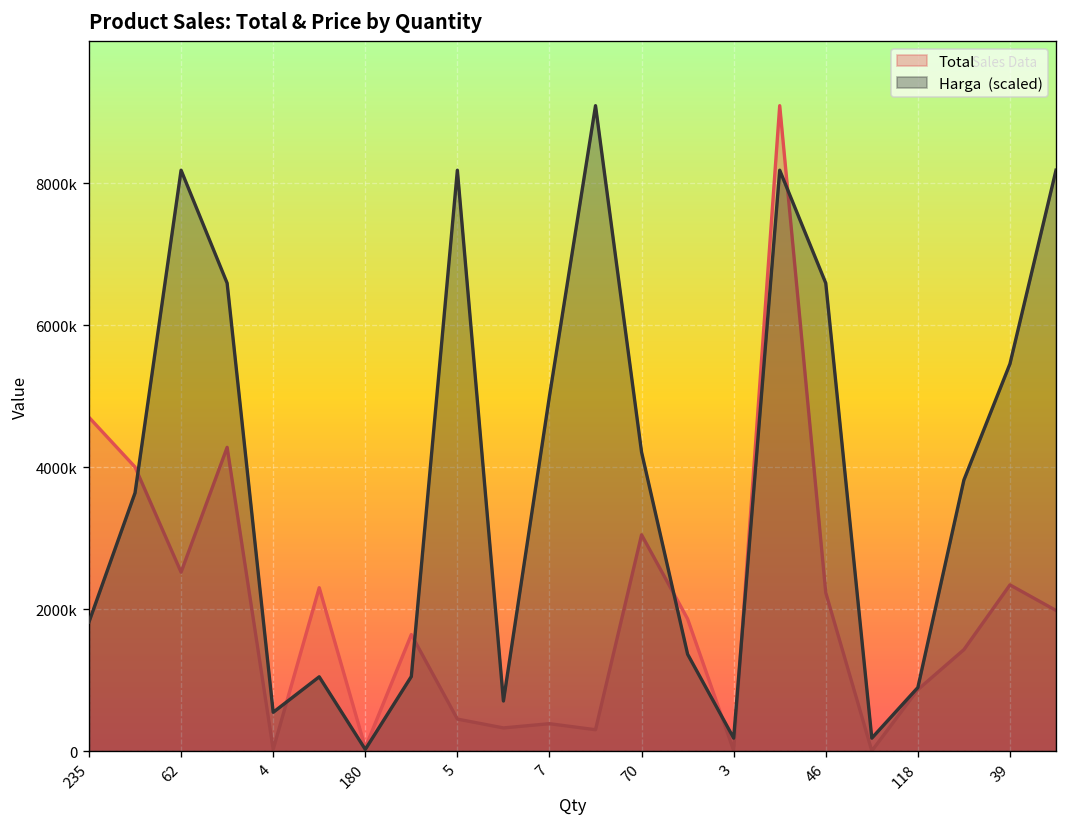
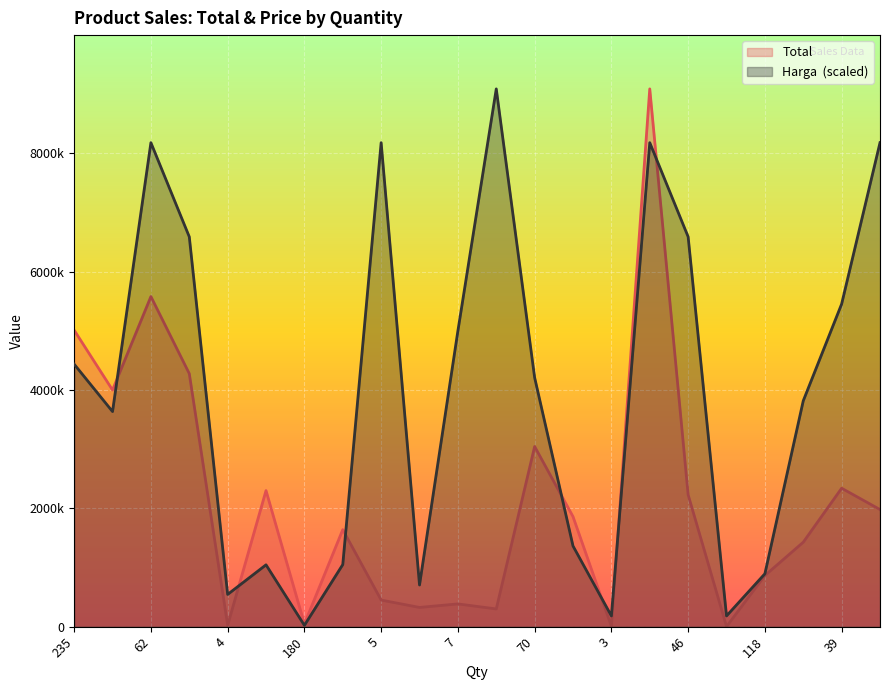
  {
    "Total": {
-     "235": 4700000,
-     "62": 2500000,
+     "235": 5000000,
+     "62": 5600000,
      "4": 0,
      "70": 3000000,
      "46": 2200000,
      "39": 2300000
    },
    "Harga (scaled)": {
-     "235": 1800000,
+     "235": 4400000,
      "62": 8200000,
      "4": 500000,
      "70": 4200000,
      "46": 6600000,
      "39": 5500000
    }
  }
